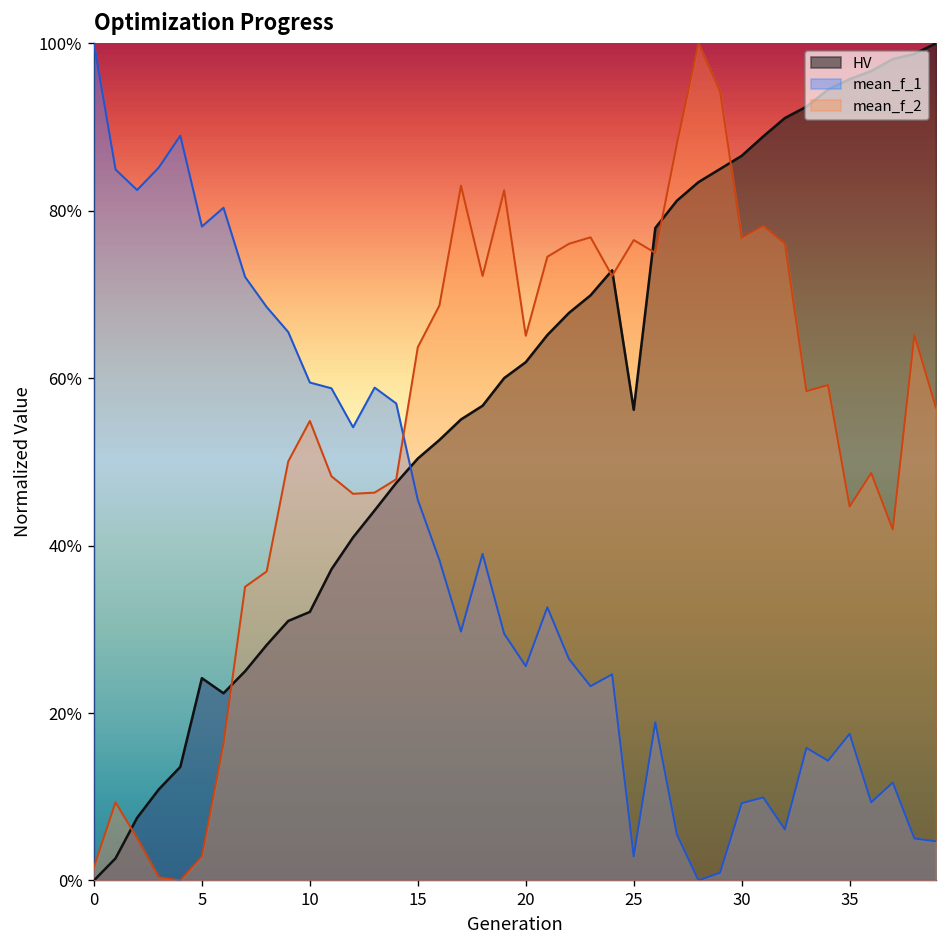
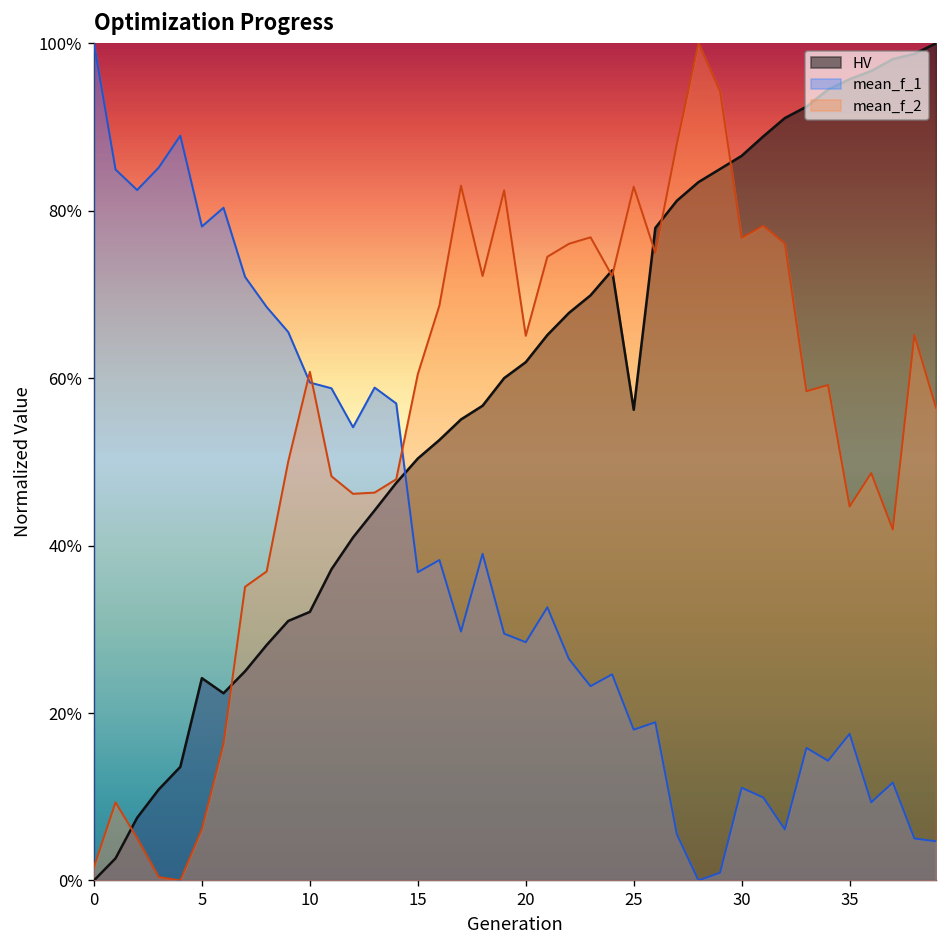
  {
    "HV": {
      "0": "0%",
      "5": "24%",
      "10": "32%",
      "15": "50%",
      "20": "62%",
      "25": "56%",
      "30": "87%"
    },
    "mean_f_1": {
      "0": "100%",
      "5": "78%",
      "10": "59%",
-     "15": "45%",
-     "20": "26%",
-     "25": "3%",
-     "30": "9%",
+     "15": "37%",
+     "20": "28%",
+     "25": "18%",
+     "30": "11%",
      "35": "18%"
    },
    "mean_f_2": {
      "0": "2%",
-     "5": "3%",
-     "10": "55%",
-     "15": "64%",
+     "5": "6%",
+     "10": "61%",
+     "15": "60%",
      "20": "65%",
-     "25": "76%",
+     "25": "83%",
      "30": "77%",
      "35": "45%"
    }
  }
